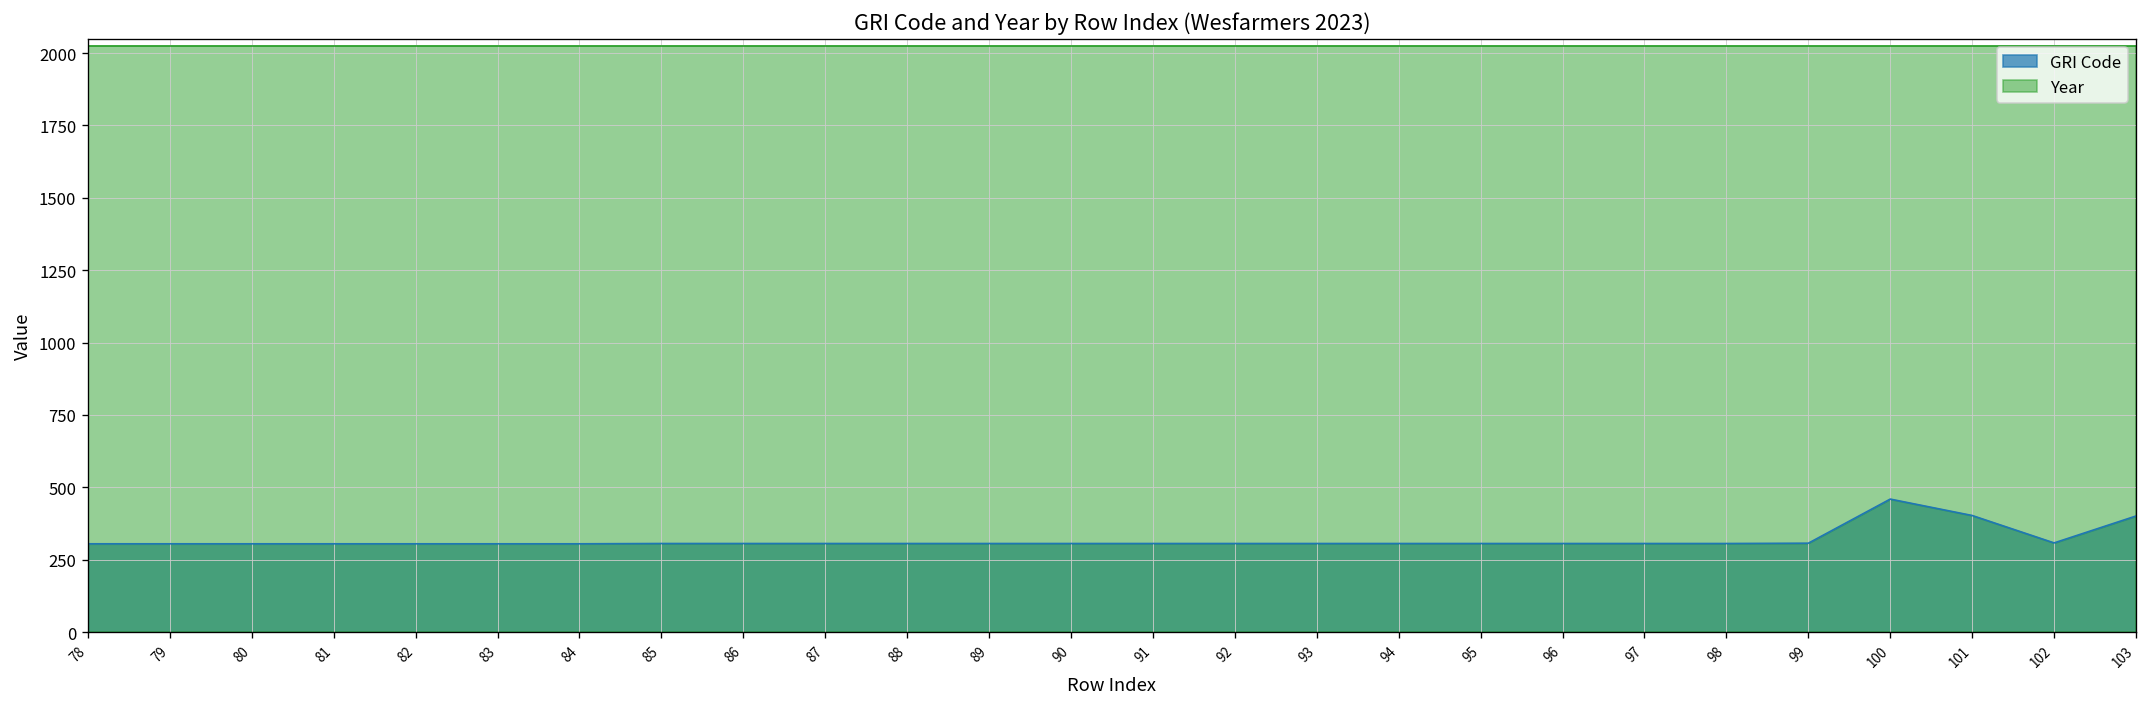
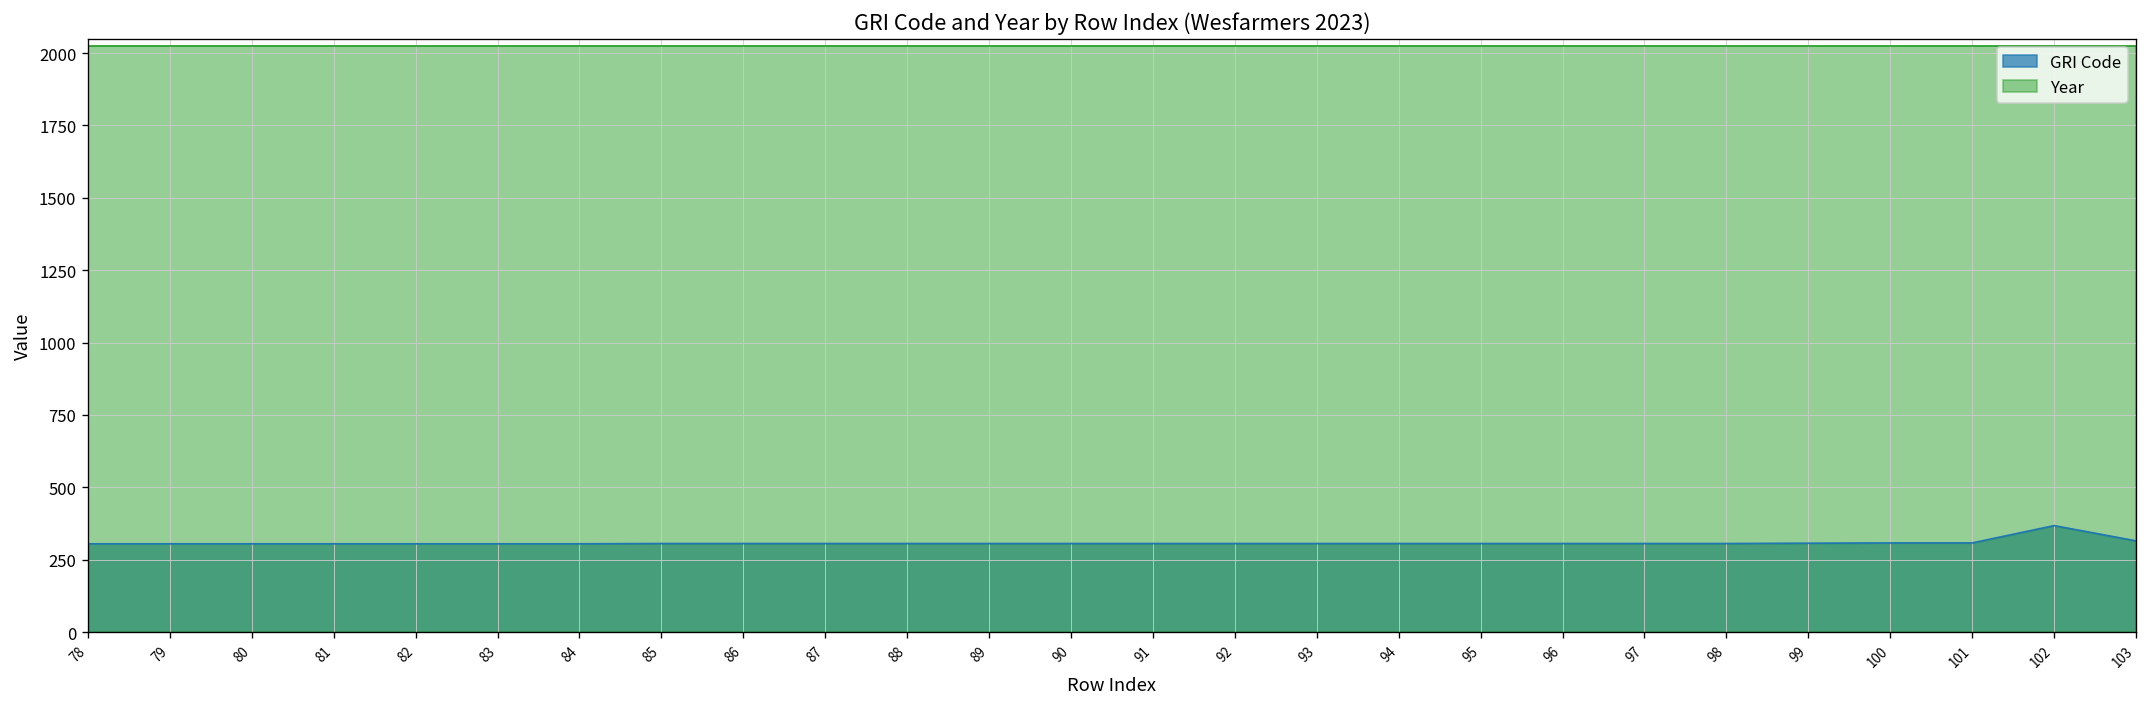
  {
    "GRI Code": {
      "78": 310,
      "79": 310,
      "80": 310,
      "81": 310,
      "82": 310,
      "83": 310,
      "84": 310,
      "85": 310,
      "86": 310,
      "87": 310,
      "88": 310,
      "89": 310,
      "90": 310,
      "91": 310,
      "92": 310,
      "93": 310,
      "94": 310,
      "95": 310,
      "96": 310,
      "97": 310,
      "98": 310,
      "99": 310,
-     "100": 460,
-     "101": 400,
-     "102": 310,
-     "103": 400
+     "100": 310,
+     "101": 310,
+     "102": 370,
+     "103": 320
    },
    "Year": {
      "78": 2020,
      "79": 2020,
      "80": 2020,
      "81": 2020,
      "82": 2020,
      "83": 2020,
      "84": 2020,
      "85": 2020,
      "86": 2020,
      "87": 2020,
      "88": 2020,
      "89": 2020,
      "90": 2020,
      "91": 2020,
      "92": 2020,
      "93": 2020,
      "94": 2020,
      "95": 2020,
      "96": 2020,
      "97": 2020,
      "98": 2020,
      "99": 2020,
      "100": 2020,
      "101": 2020,
      "102": 2020,
      "103": 2020
    }
  }
